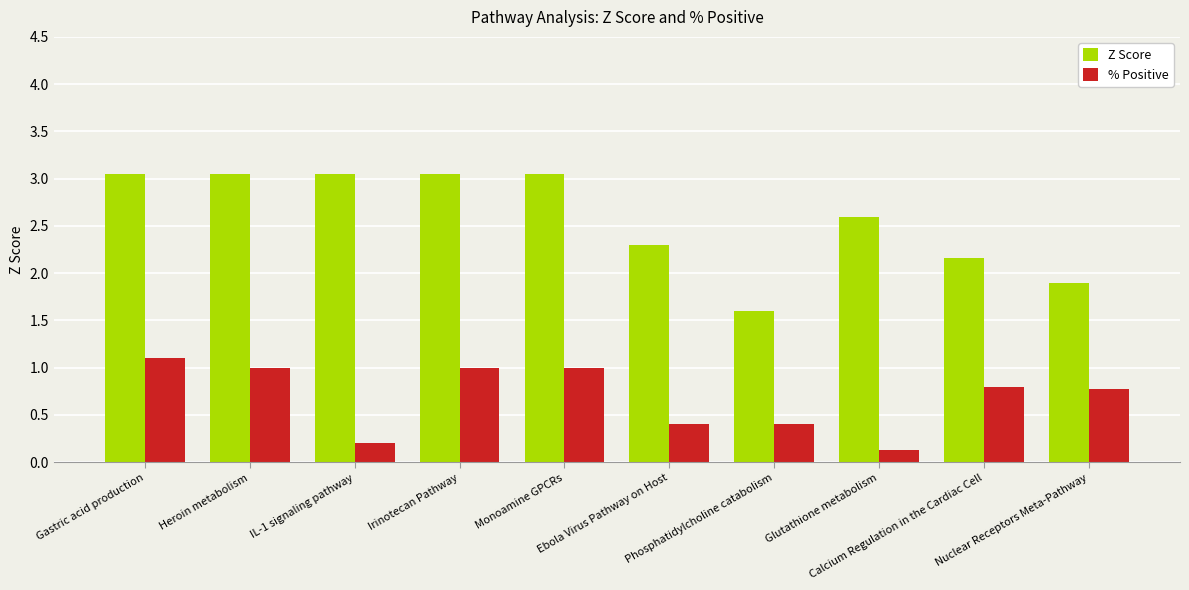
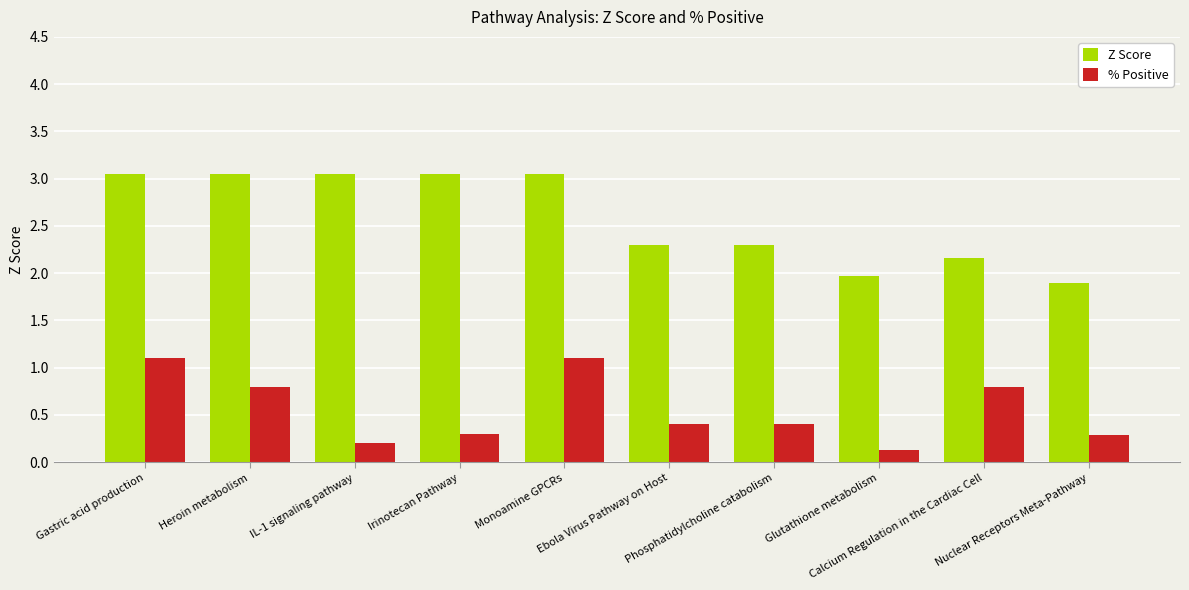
  {
    "Z Score": {
      "Gastric acid production": 3.1,
      "Heroin metabolism": 3.1,
      "IL-1 signaling pathway": 3.1,
      "Irinotecan Pathway": 3.1,
      "Monoamine GPCRs": 3.1,
      "Ebola Virus Pathway on Host": 2.3,
-     "Phosphatidylcholine catabolism": 1.6,
-     "Glutathione metabolism": 2.6,
+     "Phosphatidylcholine catabolism": 2.3,
+     "Glutathione metabolism": 2.0,
      "Calcium Regulation in the Cardiac Cell": 2.2,
      "Nuclear Receptors Meta-Pathway": 1.9
    },
    "% Positive": {
      "Gastric acid production": 1.1,
-     "Heroin metabolism": 1.0,
+     "Heroin metabolism": 0.8,
      "IL-1 signaling pathway": 0.2,
-     "Irinotecan Pathway": 1.0,
-     "Monoamine GPCRs": 1.0,
+     "Irinotecan Pathway": 0.3,
+     "Monoamine GPCRs": 1.1,
      "Ebola Virus Pathway on Host": 0.4,
      "Phosphatidylcholine catabolism": 0.4,
      "Glutathione metabolism": 0.1,
      "Calcium Regulation in the Cardiac Cell": 0.8,
-     "Nuclear Receptors Meta-Pathway": 0.8
+     "Nuclear Receptors Meta-Pathway": 0.3
    }
  }
